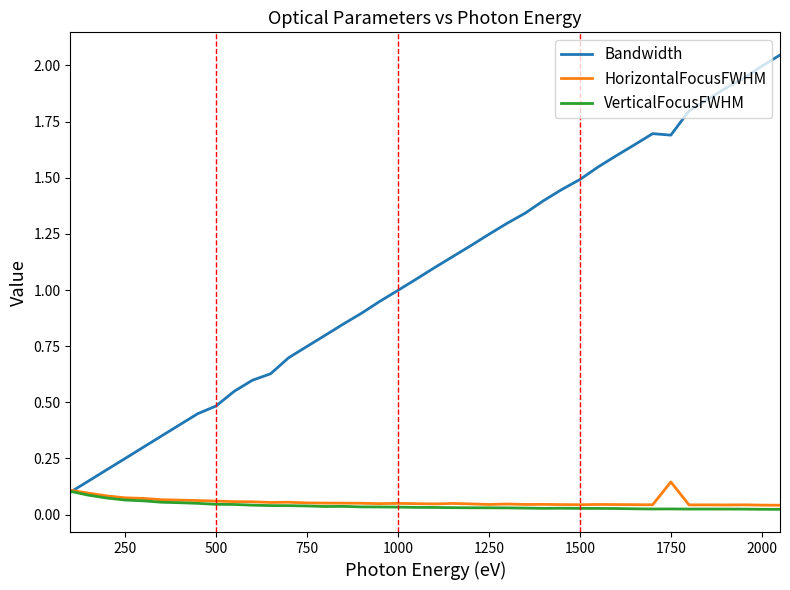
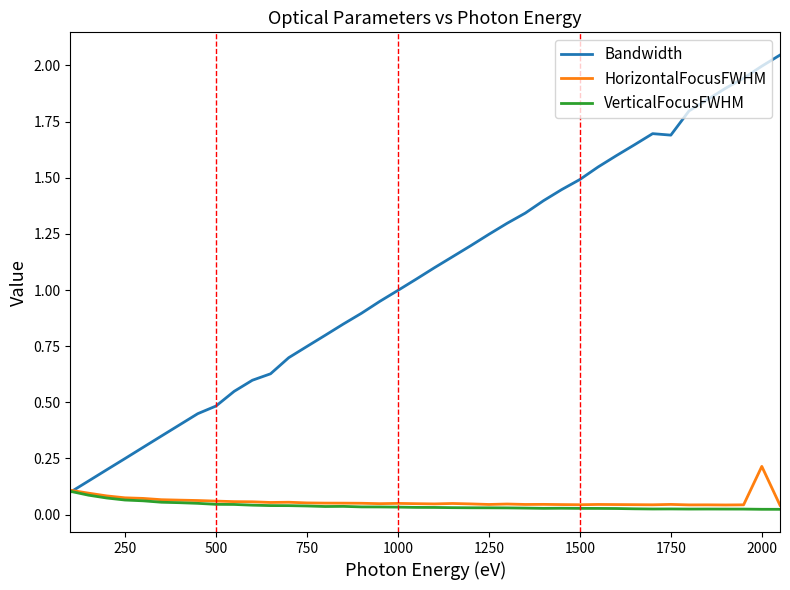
  {
    "Bandwidth": {
      "250": 0.25,
      "500": 0.48,
      "750": 0.75,
      "1000": 1.00,
      "1250": 1.25,
      "1500": 1.49,
      "1750": 1.69
    },
    "HorizontalFocusFWHM": {
      "500": 0.06,
      "750": 0.05,
      "1000": 0.05,
      "1250": 0.05,
      "1500": 0.04,
-     "1750": 0.15,
-     "2000": 0.04
+     "1750": 0.05,
+     "2000": 0.21
    },
    "VerticalFocusFWHM": {
      "500": 0.05,
      "750": 0.04,
      "1000": 0.03,
      "1250": 0.03,
      "1500": 0.03,
      "1750": 0.03,
      "2000": 0.02
    }
  }
